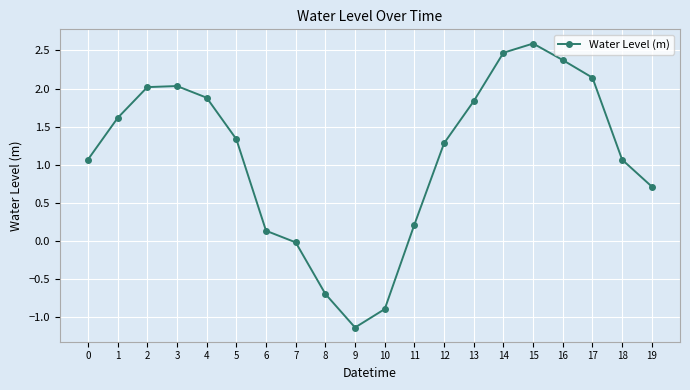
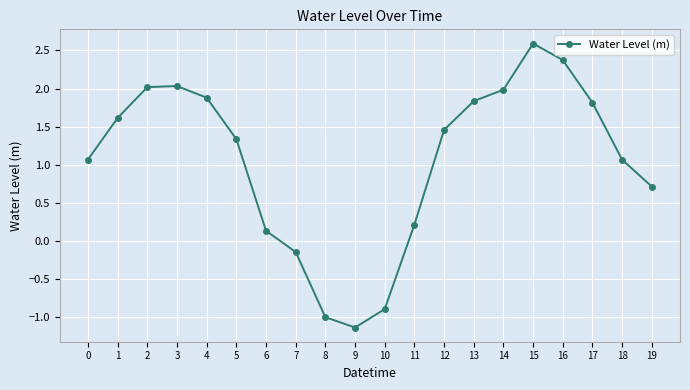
  {
    "0": 1.1,
    "1": 1.6,
    "2": 2.0,
    "3": 2.0,
    "4": 1.9,
    "5": 1.3,
    "6": 0.1,
-   "7": 0.0,
-   "8": -0.7,
+   "7": -0.1,
+   "8": -1.0,
    "9": -1.1,
    "10": -0.9,
    "11": 0.2,
-   "12": 1.3,
+   "12": 1.5,
    "13": 1.8,
-   "14": 2.5,
+   "14": 2.0,
    "15": 2.6,
    "16": 2.4,
-   "17": 2.1,
+   "17": 1.8,
    "18": 1.1,
    "19": 0.7
  }
